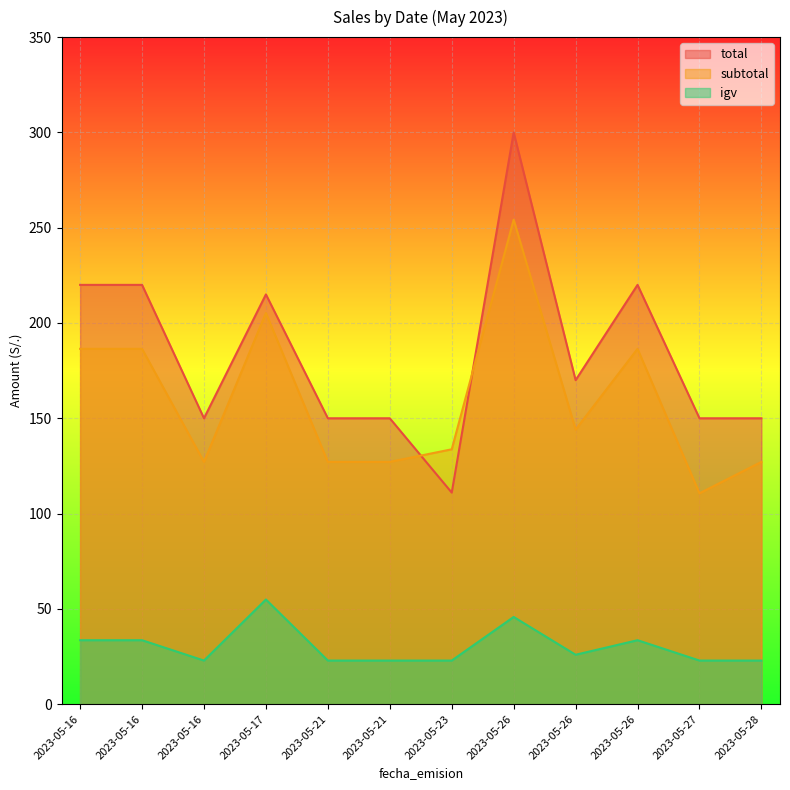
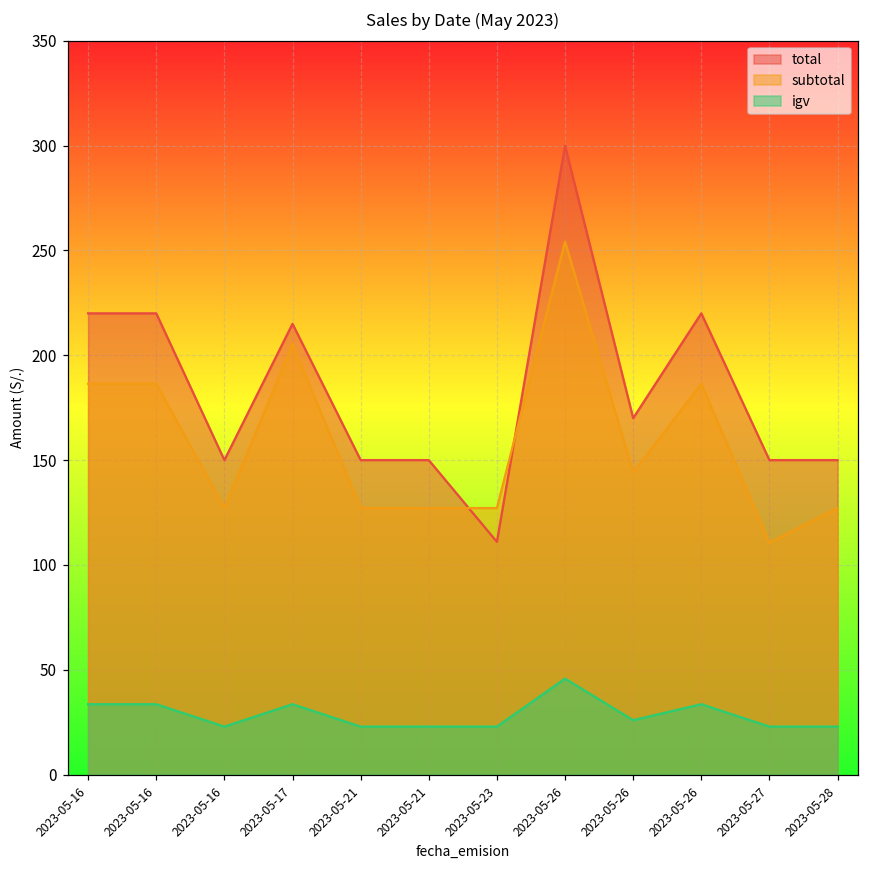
  {
    "total": {
      "2023-05-17": 215,
      "2023-05-23": 111,
      "2023-05-27": 150,
      "2023-05-28": 150
    },
    "subtotal": {
      "2023-05-17": 205,
-     "2023-05-23": 134,
+     "2023-05-23": 127,
      "2023-05-27": 111,
      "2023-05-28": 127
    },
    "igv": {
-     "2023-05-17": 55,
+     "2023-05-17": 34,
      "2023-05-23": 23,
      "2023-05-27": 23,
      "2023-05-28": 23
    }
  }
